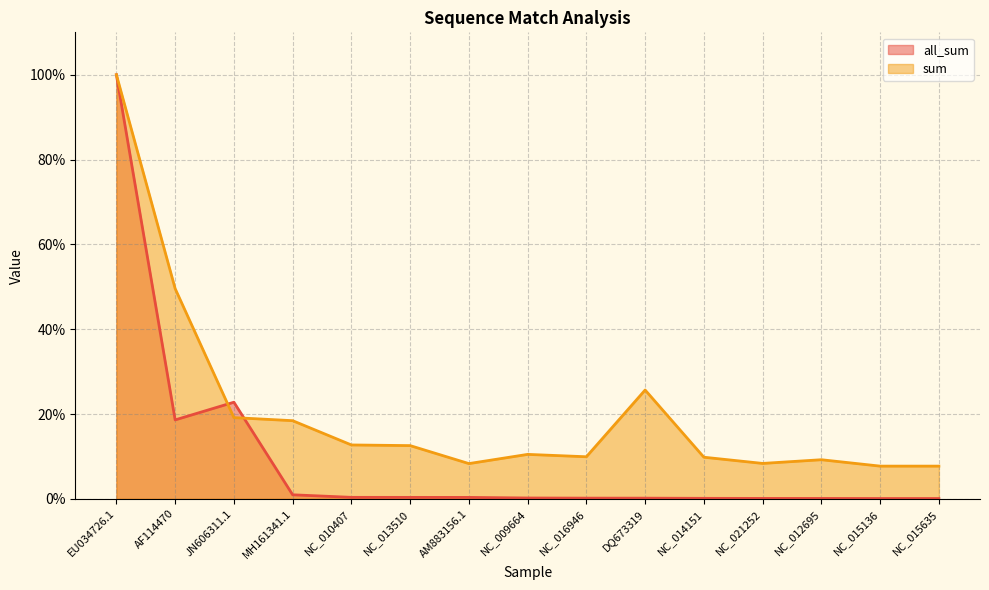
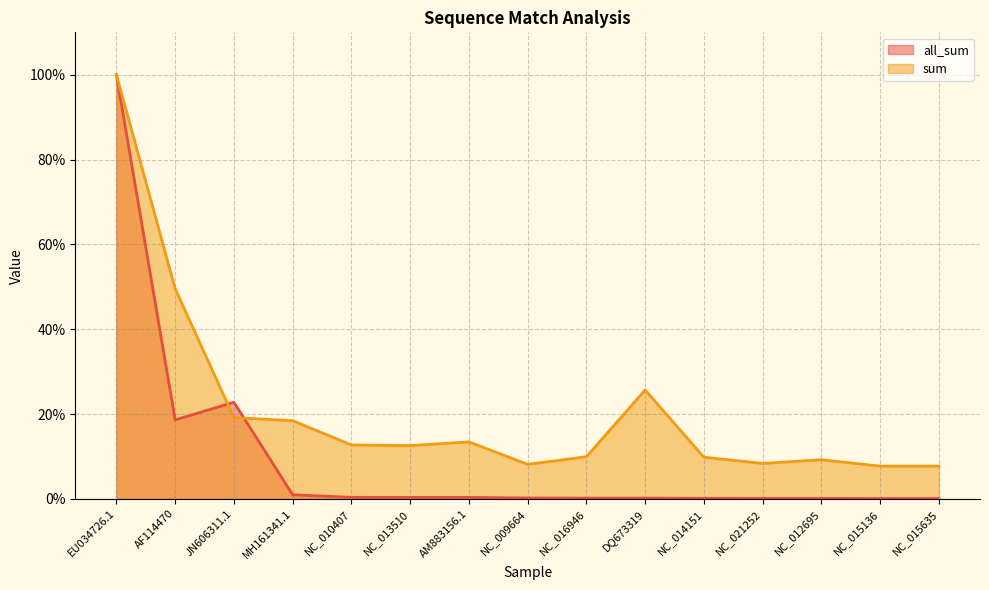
  {
    "all_sum": {
      "AF114470": "19%",
      "JN606311.1": "23%",
      "MH161341.1": "1%",
      "NC_010407": "0%",
      "NC_013510": "0%",
      "AM883156.1": "0%",
      "NC_009664": "0%",
      "NC_016946": "0%",
      "DQ673319": "0%",
      "NC_014151": "0%",
      "NC_021252": "0%",
      "NC_012695": "0%",
      "NC_015136": "0%",
      "NC_015635": "0%"
    },
    "sum": {
      "AF114470": "50%",
      "JN606311.1": "19%",
      "MH161341.1": "18%",
      "NC_010407": "13%",
      "NC_013510": "13%",
-     "AM883156.1": "8%",
-     "NC_009664": "10%",
+     "AM883156.1": "13%",
+     "NC_009664": "8%",
      "NC_016946": "10%",
      "DQ673319": "26%",
      "NC_014151": "10%",
      "NC_021252": "8%",
      "NC_012695": "9%",
      "NC_015136": "8%",
      "NC_015635": "8%"
    }
  }
